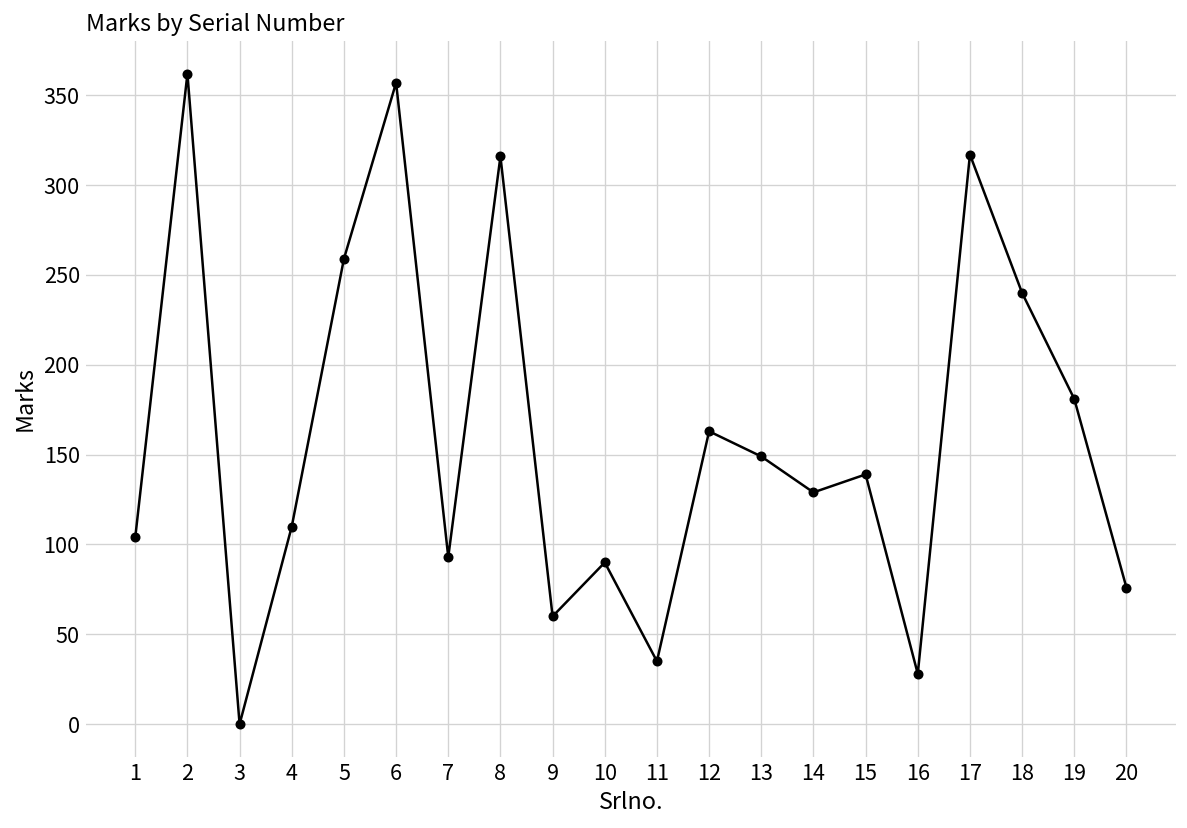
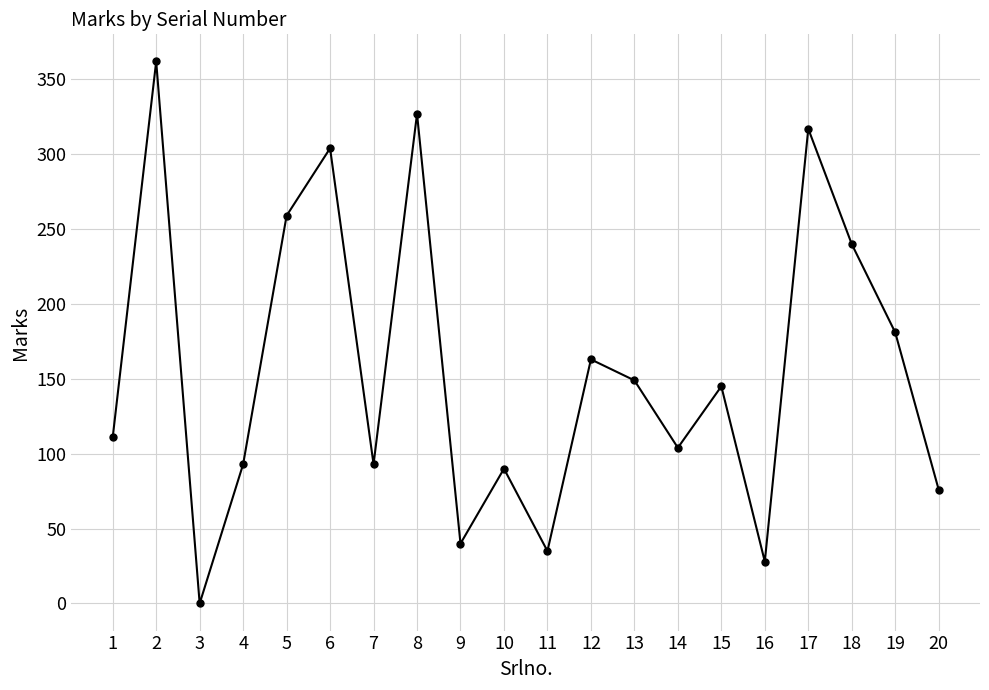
  {
-   "1": 104,
+   "1": 111,
    "2": 362,
    "3": 0,
-   "4": 110,
+   "4": 93,
    "5": 259,
-   "6": 357,
+   "6": 304,
    "7": 93,
-   "8": 316,
-   "9": 60,
+   "8": 327,
+   "9": 40,
    "10": 90,
    "11": 35,
    "12": 163,
    "13": 149,
-   "14": 129,
-   "15": 139,
+   "14": 104,
+   "15": 145,
    "16": 28,
    "17": 317,
    "18": 240,
    "19": 181,
    "20": 76
  }
